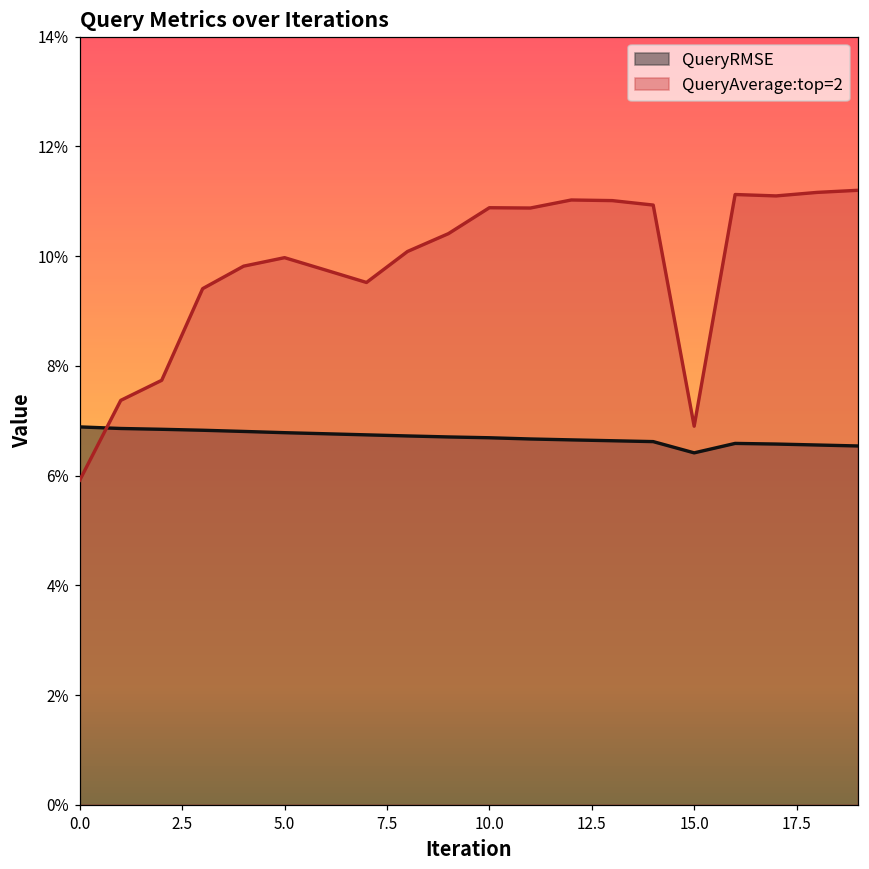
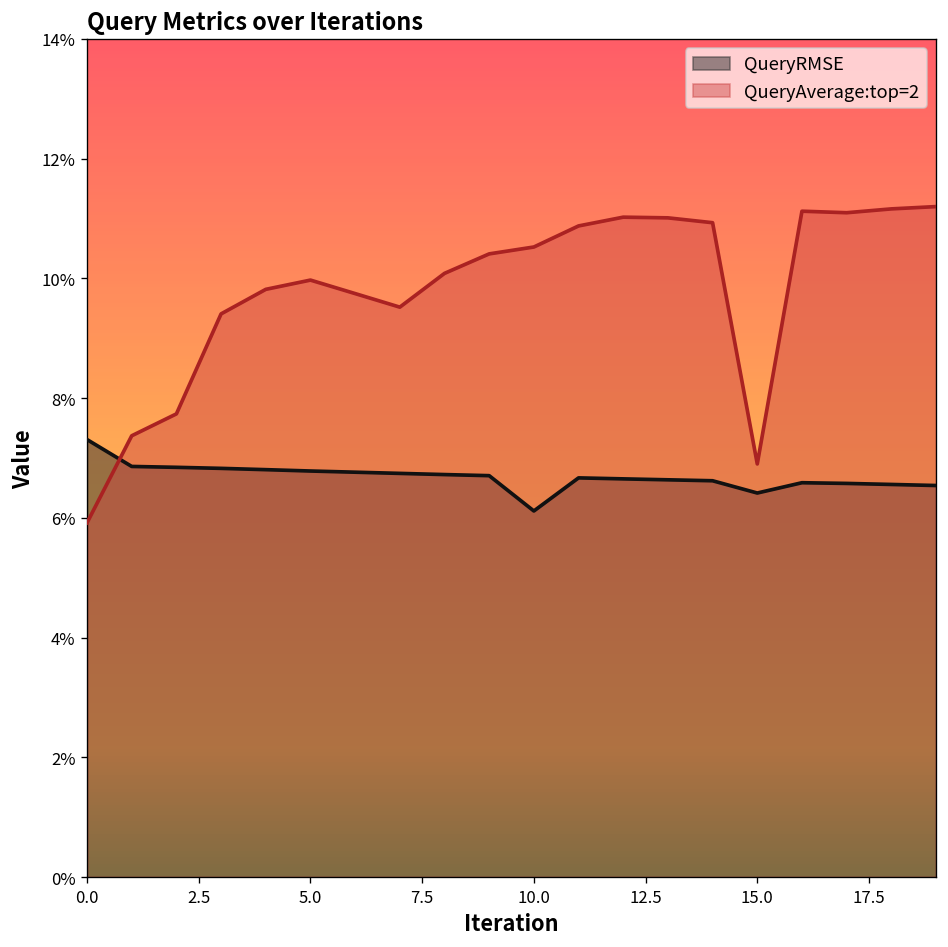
  {
    "QueryRMSE": {
-     "0.0": "6.9%",
+     "0.0": "7.3%",
      "5.0": "6.8%",
-     "10.0": "6.7%",
+     "10.0": "6.1%",
      "15.0": "6.4%"
    },
    "QueryAverage:top=2": {
      "0.0": "5.9%",
      "5.0": "10.0%",
-     "10.0": "10.9%",
+     "10.0": "10.5%",
      "15.0": "6.9%"
    }
  }
